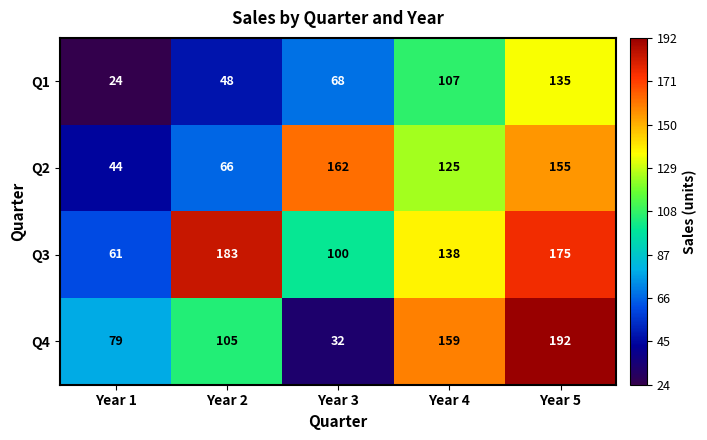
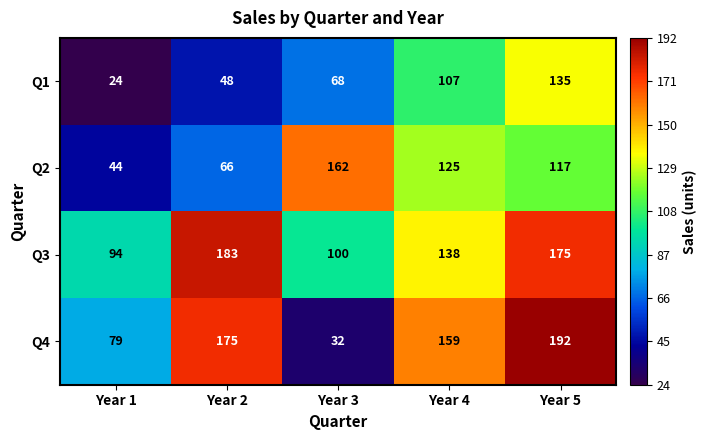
  {
    "Q1": {
      "Year 1": 24,
      "Year 2": 48,
      "Year 3": 68,
      "Year 4": 107,
      "Year 5": 135
    },
    "Q2": {
      "Year 1": 44,
      "Year 2": 66,
      "Year 3": 162,
      "Year 4": 125,
-     "Year 5": 155
+     "Year 5": 117
    },
    "Q3": {
-     "Year 1": 61,
+     "Year 1": 94,
      "Year 2": 183,
      "Year 3": 100,
      "Year 4": 138,
      "Year 5": 175
    },
    "Q4": {
      "Year 1": 79,
-     "Year 2": 105,
+     "Year 2": 175,
      "Year 3": 32,
      "Year 4": 159,
      "Year 5": 192
    }
  }
